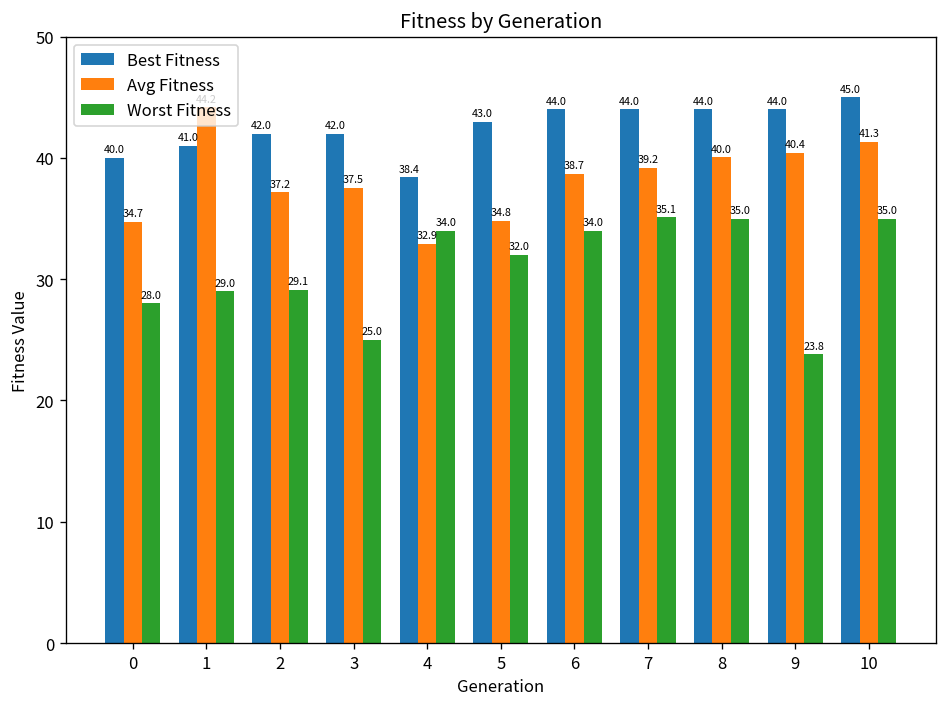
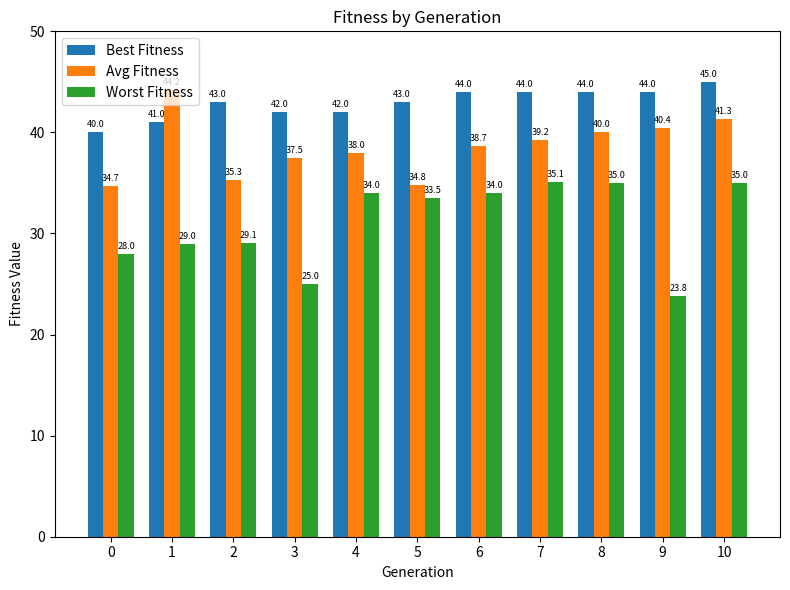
  {
    "Best Fitness": {
      "0": 40.0,
      "1": 41.0,
-     "2": 42.0,
+     "2": 43.0,
      "3": 42.0,
-     "4": 38.4,
+     "4": 42.0,
      "5": 43.0,
      "6": 44.0,
      "7": 44.0,
      "8": 44.0,
      "9": 44.0,
      "10": 45.0
    },
    "Avg Fitness": {
      "0": 34.7,
-     "2": 37.2,
+     "2": 35.3,
      "3": 37.5,
-     "4": 32.9,
+     "4": 38.0,
      "5": 34.8,
      "6": 38.7,
      "7": 39.2,
      "8": 40.0,
      "9": 40.4,
      "10": 41.3
    },
    "Worst Fitness": {
      "0": 28.0,
      "1": 29.0,
      "2": 29.1,
      "3": 25.0,
      "4": 34.0,
-     "5": 32.0,
+     "5": 33.5,
      "6": 34.0,
      "7": 35.1,
      "8": 35.0,
      "9": 23.8,
      "10": 35.0
    }
  }
